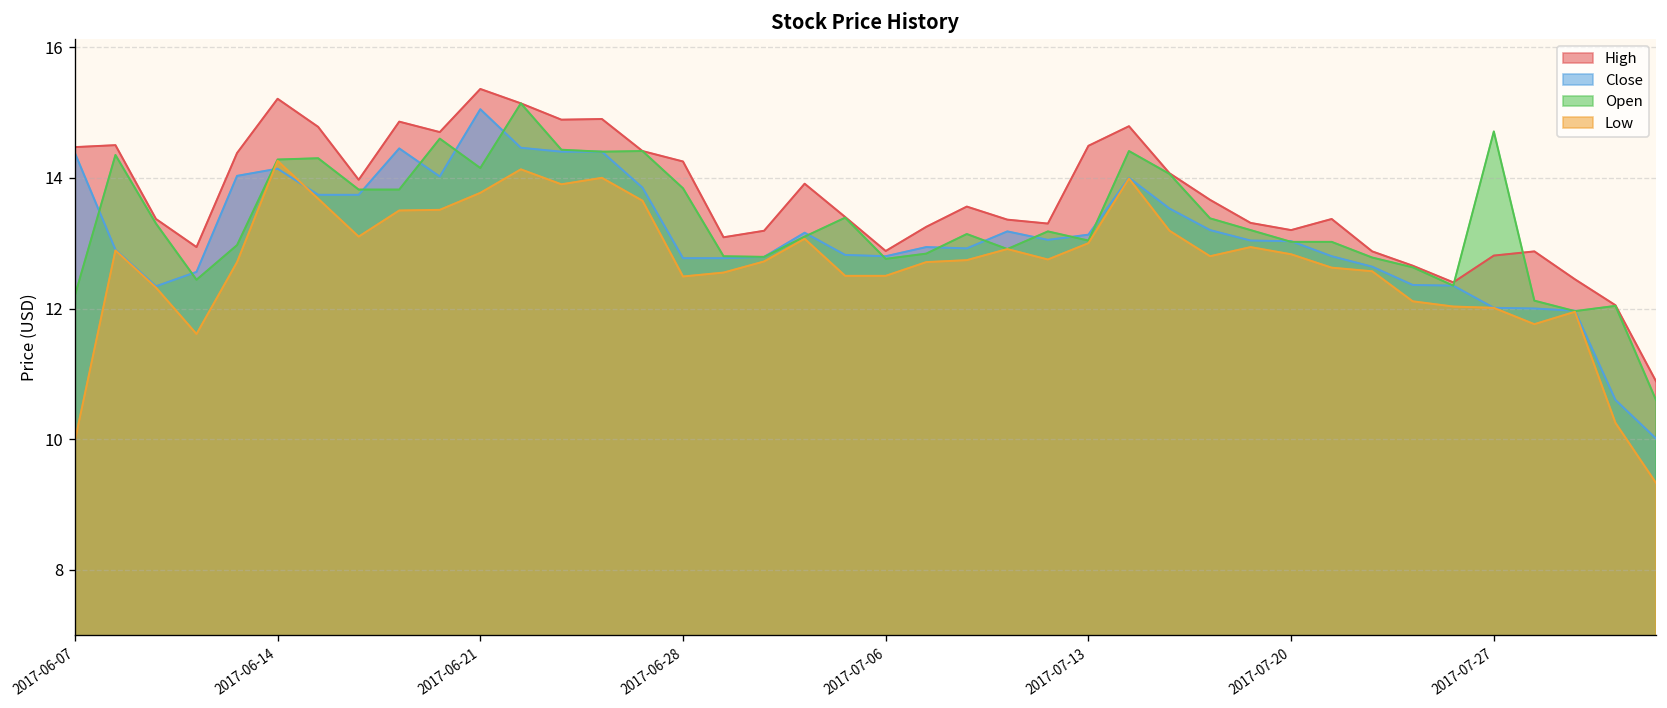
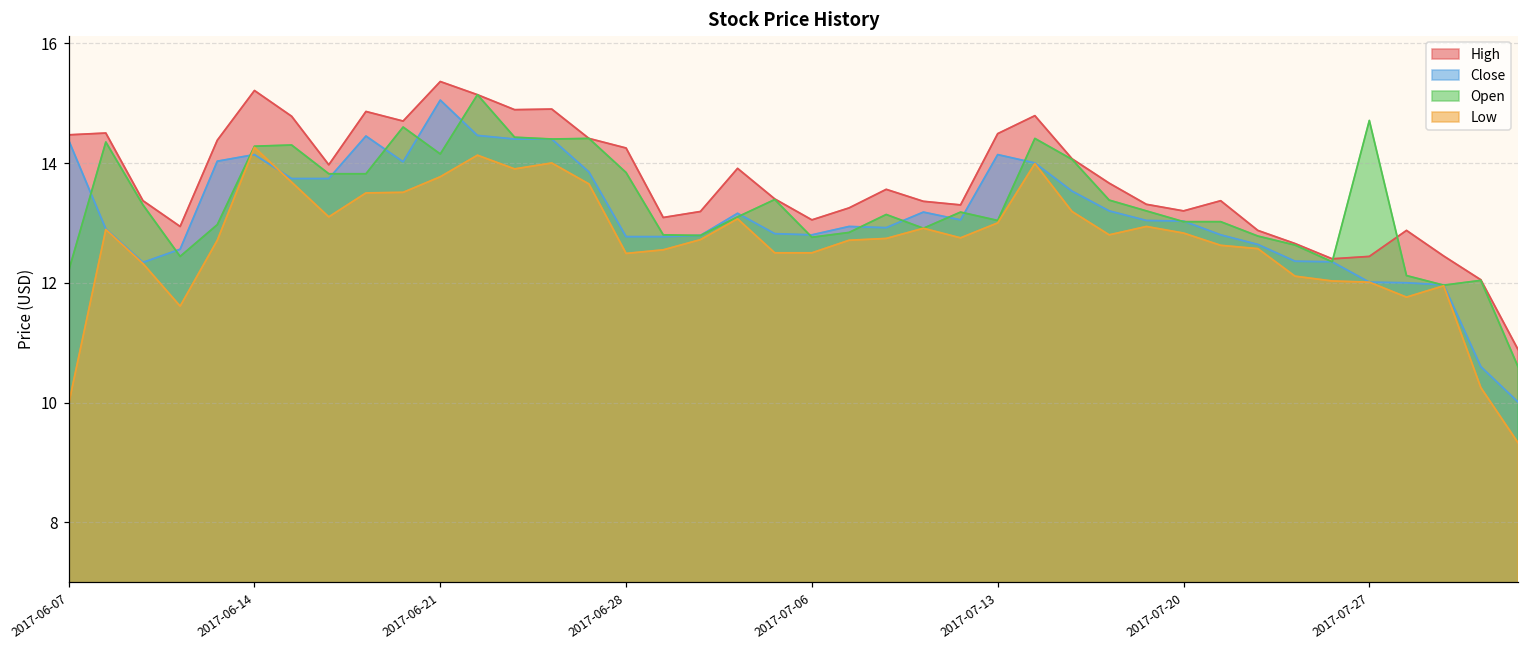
  {
    "High": {
      "2017-06-07": 14.5,
      "2017-06-14": 15.2,
      "2017-06-21": 15.4,
      "2017-06-28": 14.3,
-     "2017-07-06": 12.9,
+     "2017-07-06": 13.1,
      "2017-07-13": 14.5,
      "2017-07-20": 13.2,
-     "2017-07-27": 12.8
+     "2017-07-27": 12.4
    },
    "Close": {
      "2017-06-07": 14.4,
      "2017-06-14": 14.1,
      "2017-06-21": 15.1,
      "2017-06-28": 12.8,
-     "2017-07-13": 13.1
+     "2017-07-13": 14.1
    },
    "Open": {
      "2017-06-07": 12.2,
      "2017-06-21": 14.2,
      "2017-06-28": 13.8,
      "2017-07-27": 14.7
    },
    "Low": {
      "2017-06-07": 10.0,
      "2017-06-21": 13.8,
      "2017-06-28": 12.5,
      "2017-07-06": 12.5,
      "2017-07-20": 12.8
    }
  }
